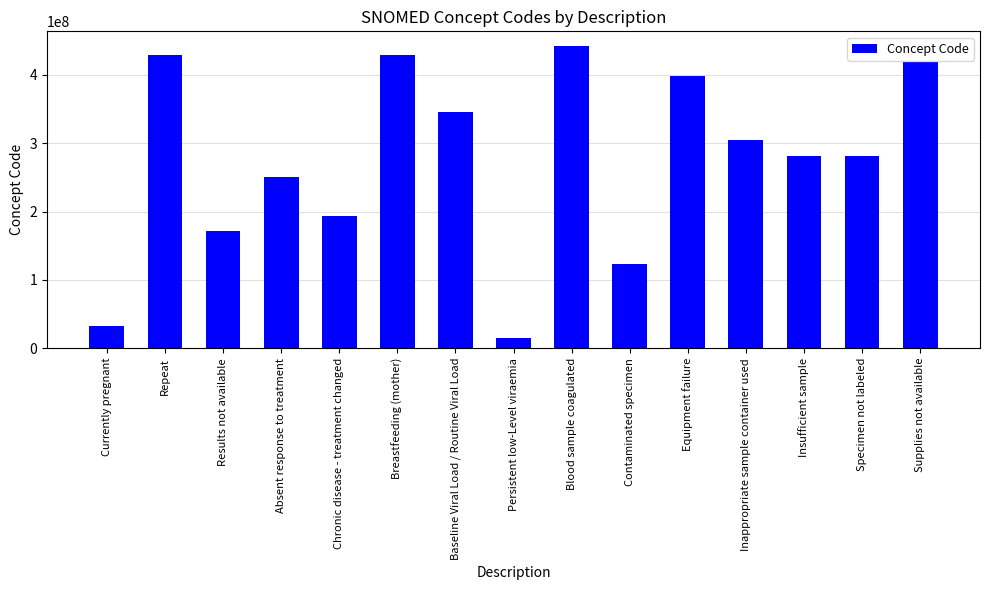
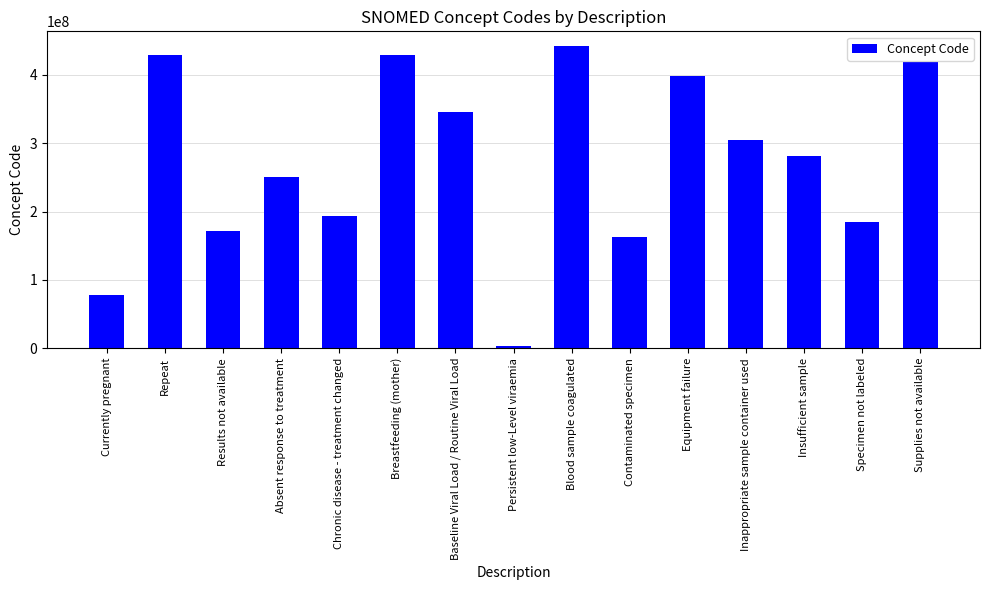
  {
-   "Currently pregnant": 30000000,
+   "Currently pregnant": 80000000,
    "Repeat": 430000000,
    "Results not available": 170000000,
    "Absent response to treatment": 250000000,
    "Chronic disease - treatment changed": 190000000,
    "Breastfeeding (mother)": 430000000,
    "Baseline Viral Load / Routine Viral Load": 350000000,
-   "Persistent low-Level viraemia": 10000000,
+   "Persistent low-Level viraemia": 0,
    "Blood sample coagulated": 440000000,
-   "Contaminated specimen": 120000000,
+   "Contaminated specimen": 160000000,
    "Equipment failure": 400000000,
    "Inappropriate sample container used": 300000000,
    "Insufficient sample": 280000000,
-   "Specimen not labeled": 280000000,
+   "Specimen not labeled": 190000000,
    "Supplies not available": 420000000
  }
